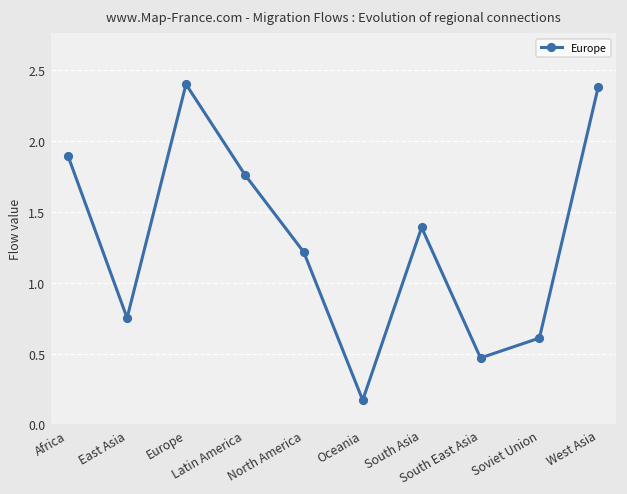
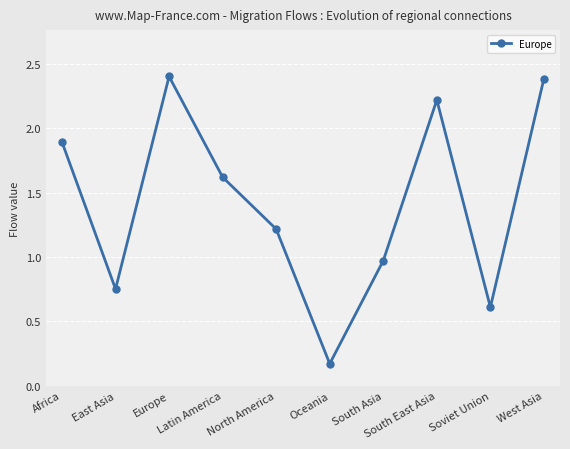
  {
    "Africa": 1.89,
    "East Asia": 0.75,
    "Europe": 2.40,
-   "Latin America": 1.76,
+   "Latin America": 1.62,
    "North America": 1.22,
    "Oceania": 0.17,
-   "South Asia": 1.39,
-   "South East Asia": 0.47,
+   "South Asia": 0.97,
+   "South East Asia": 2.22,
    "Soviet Union": 0.61,
    "West Asia": 2.39
  }
